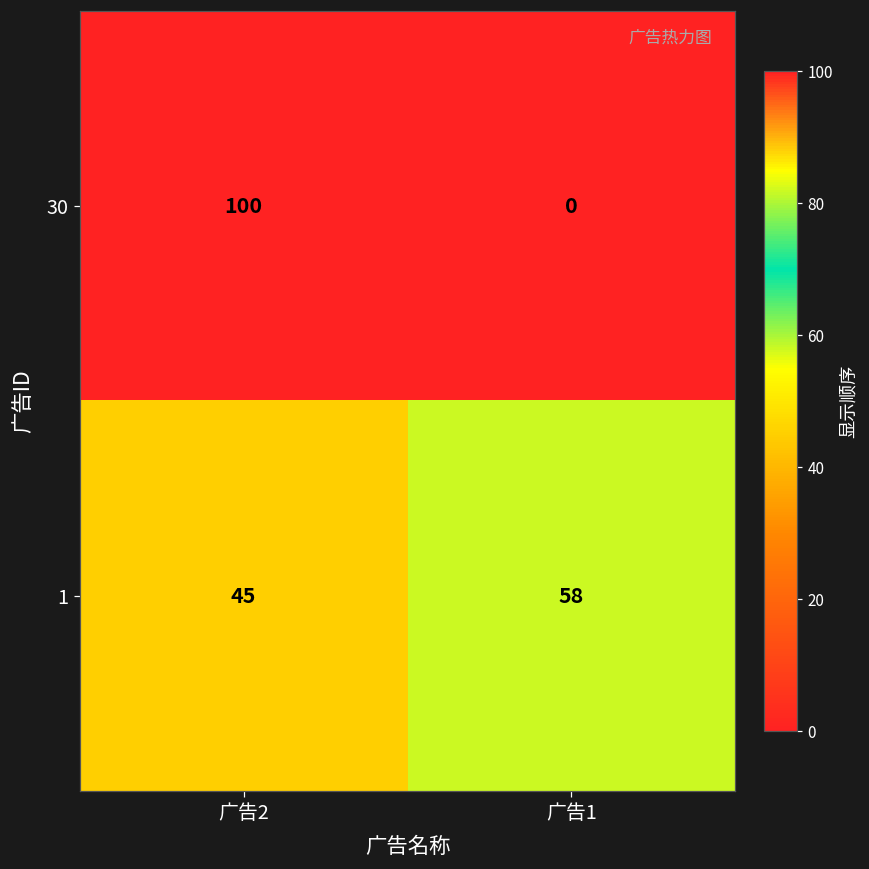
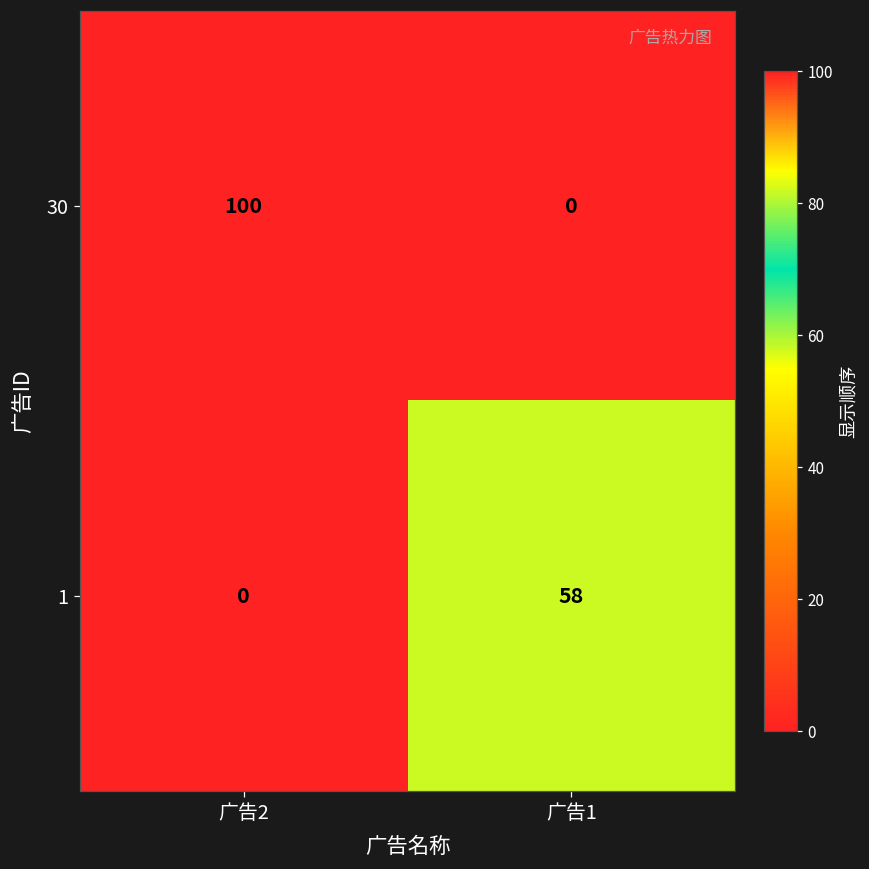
  {
    "30": {
      "广告2": 100,
      "广告1": 0
    },
    "1": {
-     "广告2": 45,
+     "广告2": 0,
      "广告1": 58
    }
  }
